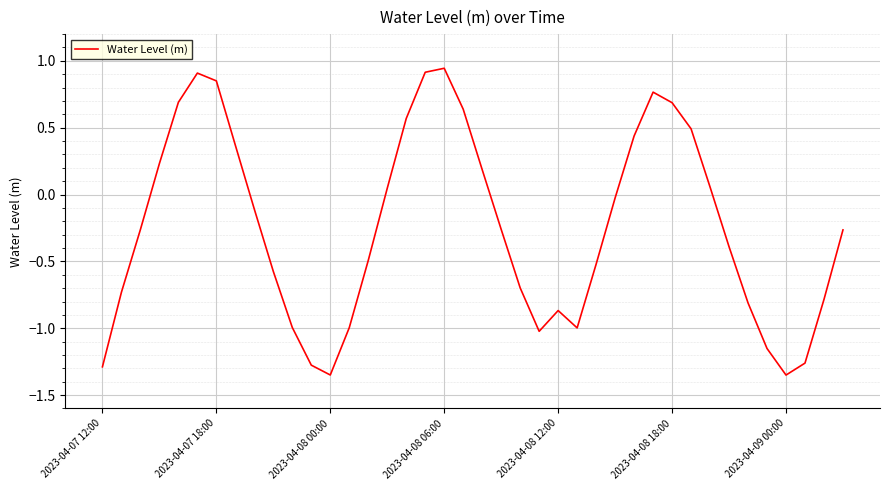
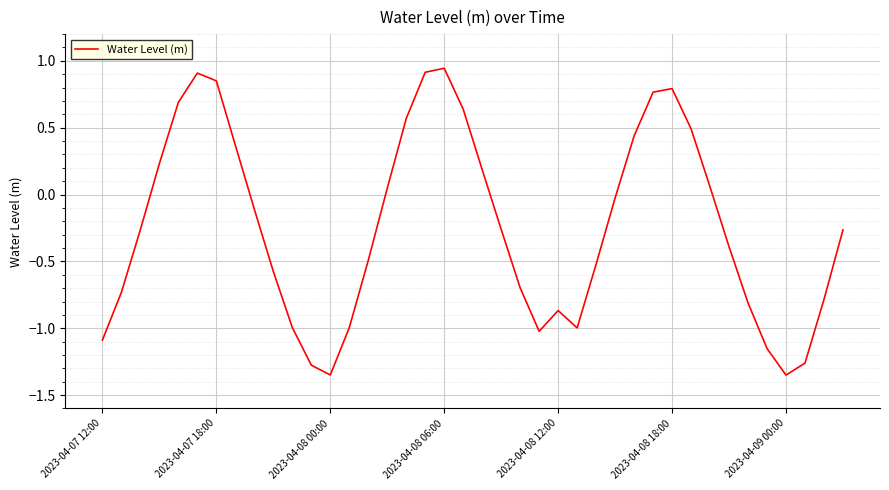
  {
-   "2023-04-07 12:00": -1.29,
+   "2023-04-07 12:00": -1.09,
    "2023-04-07 18:00": 0.85,
    "2023-04-08 00:00": -1.35,
    "2023-04-08 06:00": 0.94,
    "2023-04-08 12:00": -0.87,
-   "2023-04-08 18:00": 0.69,
+   "2023-04-08 18:00": 0.79,
    "2023-04-09 00:00": -1.35
  }
